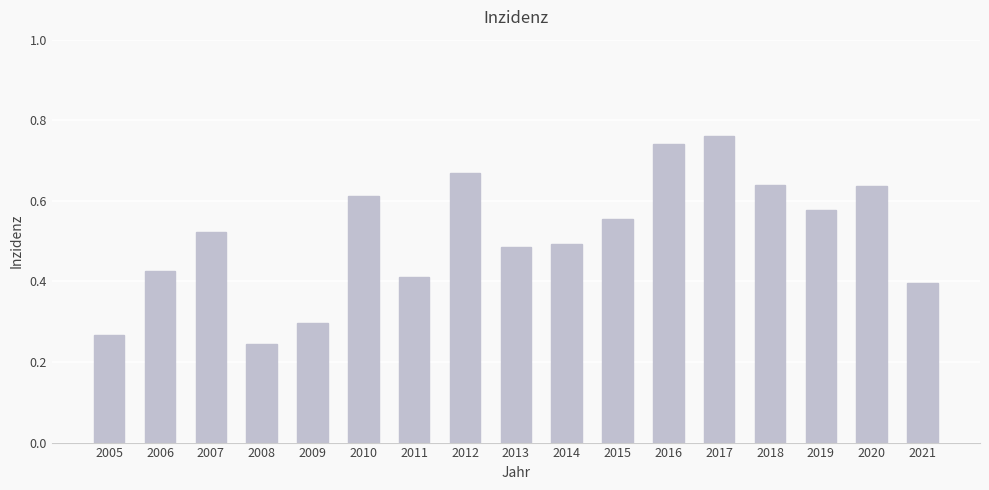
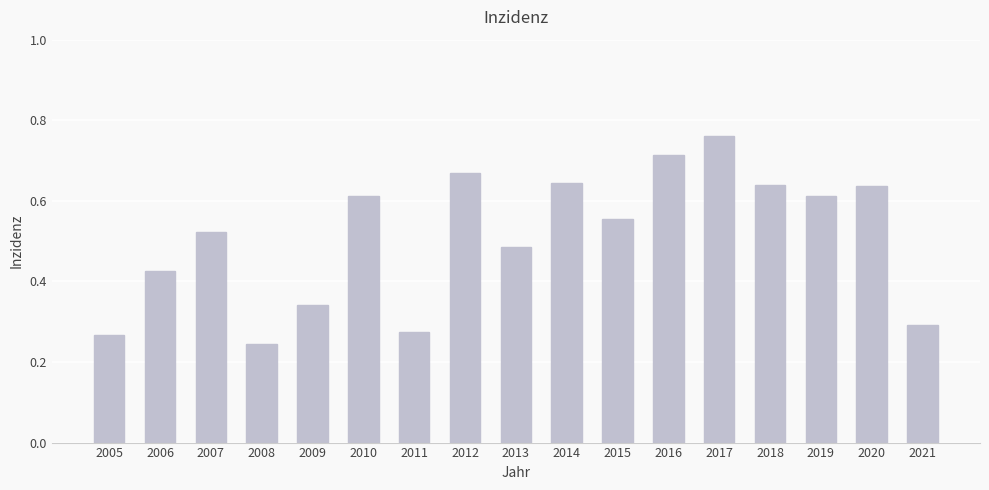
  {
    "2005": 0.27,
    "2006": 0.43,
    "2007": 0.52,
    "2008": 0.24,
-   "2009": 0.30,
+   "2009": 0.34,
    "2010": 0.61,
-   "2011": 0.41,
+   "2011": 0.27,
    "2012": 0.67,
    "2013": 0.48,
-   "2014": 0.49,
+   "2014": 0.64,
    "2015": 0.55,
-   "2016": 0.74,
+   "2016": 0.71,
    "2017": 0.76,
    "2018": 0.64,
-   "2019": 0.58,
+   "2019": 0.61,
    "2020": 0.64,
-   "2021": 0.40
+   "2021": 0.29
  }
